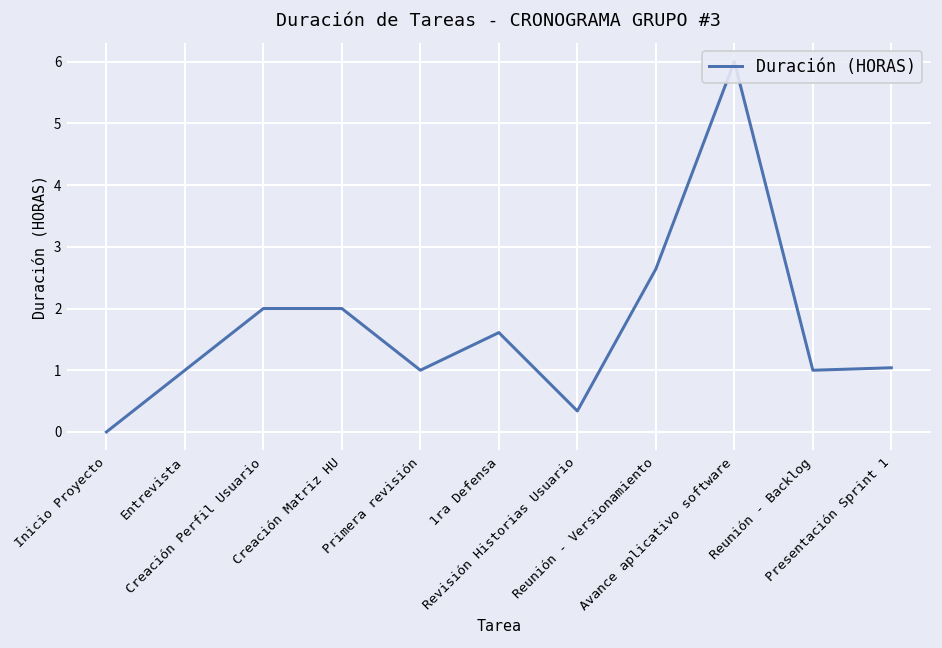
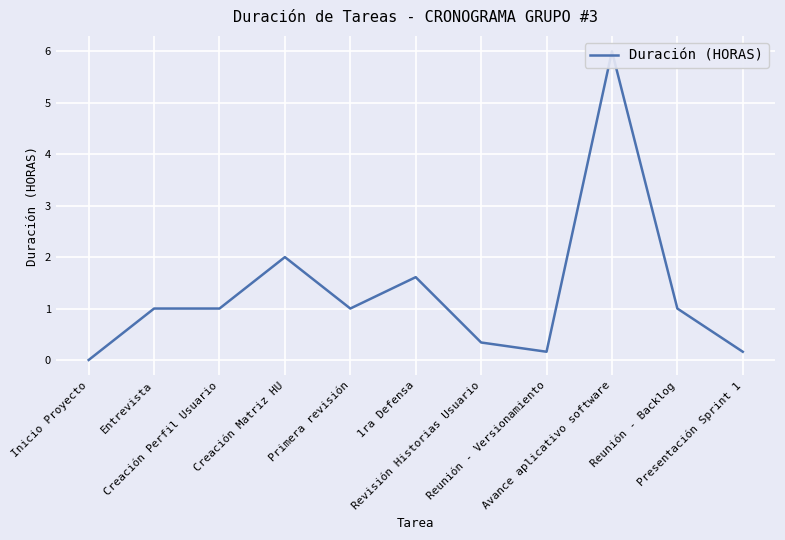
  {
    "Inicio Proyecto": 0.0,
    "Entrevista": 1.0,
-   "Creación Perfil Usuario": 2,
+   "Creación Perfil Usuario": 1,
    "Creación Matriz HU": 2.0,
    "Primera revisión": 1.0,
    "1ra Defensa": 1.6,
    "Revisión Historias Usuario": 0.3,
-   "Reunión - Versionamiento": 2.6,
+   "Reunión - Versionamiento": 0.2,
    "Reunión - Backlog": 1.0,
-   "Presentación Sprint 1": 1.0
+   "Presentación Sprint 1": 0.2
  }
